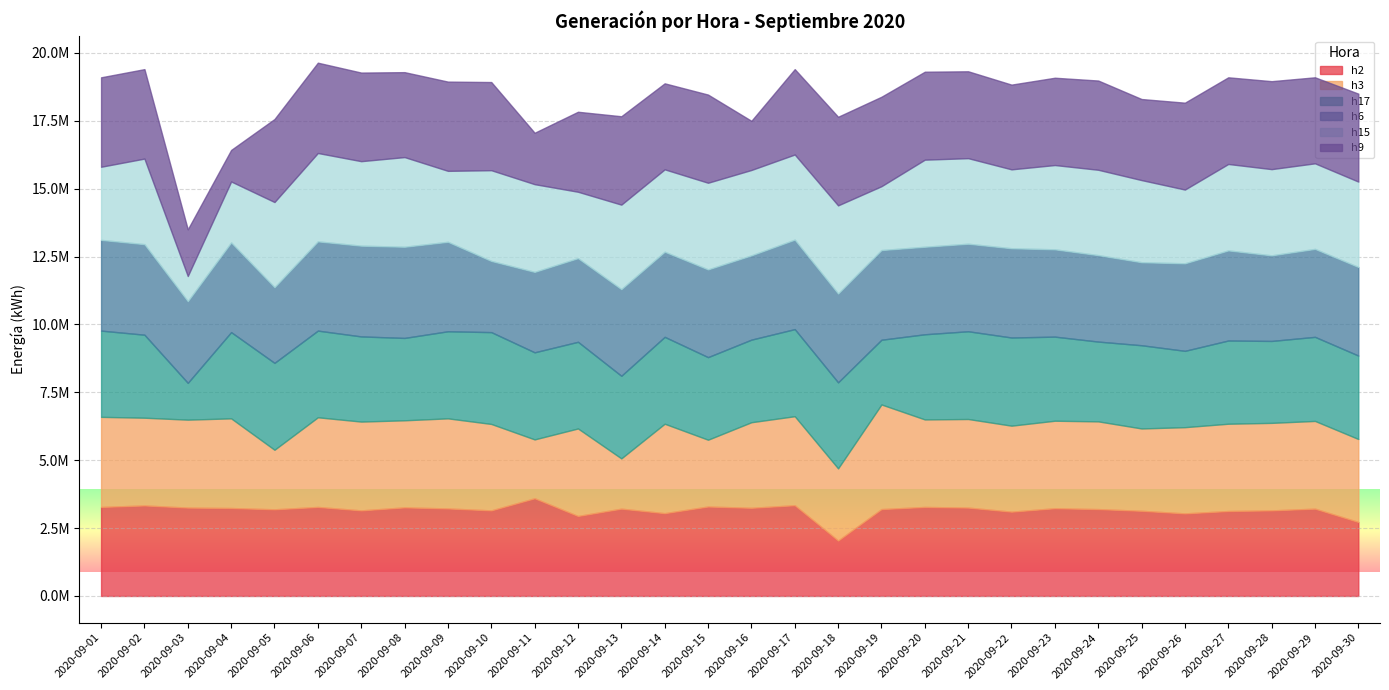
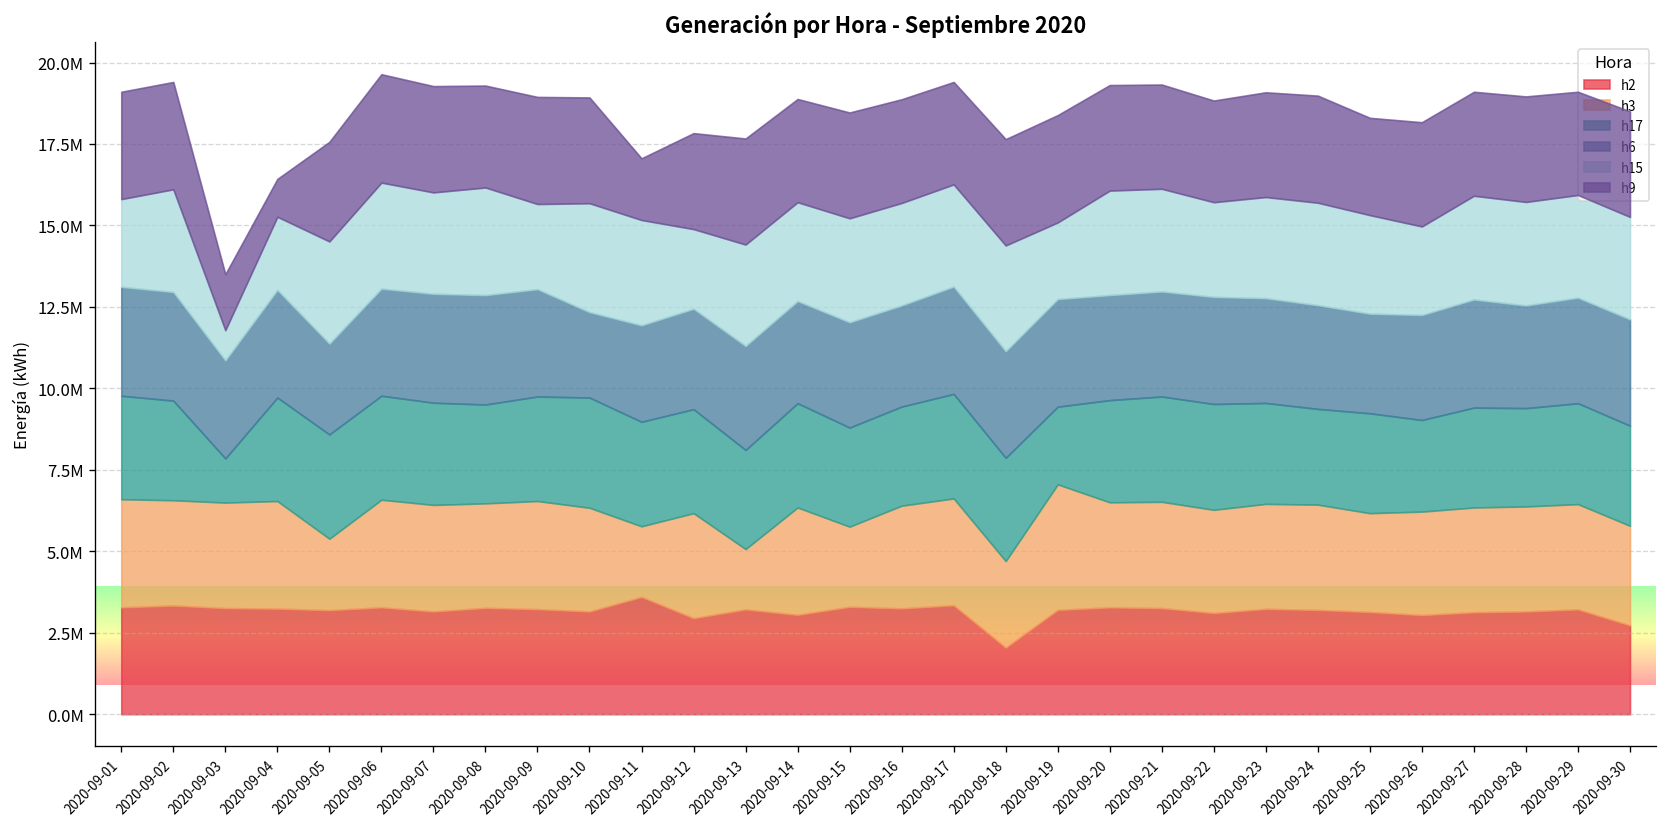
  {
    "h2": {
      "2020-09-01": 3300000,
      "2020-09-02": 3300000,
      "2020-09-03": 3300000,
      "2020-09-04": 3200000,
      "2020-09-05": 3200000,
      "2020-09-06": 3300000,
      "2020-09-07": 3200000,
      "2020-09-08": 3300000,
      "2020-09-09": 3200000,
      "2020-09-10": 3200000,
      "2020-09-11": 3600000,
      "2020-09-12": 2900000,
      "2020-09-13": 3200000,
      "2020-09-14": 3000000,
      "2020-09-15": 3300000,
      "2020-09-16": 3200000,
      "2020-09-17": 3300000,
      "2020-09-18": 2000000,
      "2020-09-19": 3200000,
      "2020-09-20": 3300000,
      "2020-09-21": 3300000,
      "2020-09-22": 3100000,
      "2020-09-23": 3200000,
      "2020-09-24": 3200000,
      "2020-09-25": 3100000,
      "2020-09-26": 3000000,
      "2020-09-27": 3100000,
      "2020-09-28": 3200000,
      "2020-09-29": 3200000,
      "2020-09-30": 2700000
    },
    "h3": {
      "2020-09-01": 3300000,
      "2020-09-02": 3200000,
      "2020-09-03": 3200000,
      "2020-09-04": 3300000,
      "2020-09-05": 2200000,
      "2020-09-06": 3300000,
      "2020-09-07": 3300000,
      "2020-09-08": 3200000,
      "2020-09-09": 3300000,
      "2020-09-10": 3200000,
      "2020-09-11": 2200000,
      "2020-09-12": 3200000,
      "2020-09-13": 1900000,
      "2020-09-14": 3300000,
      "2020-09-15": 2500000,
      "2020-09-16": 3200000,
      "2020-09-17": 3300000,
      "2020-09-18": 2700000,
      "2020-09-19": 3900000,
      "2020-09-20": 3200000,
      "2020-09-21": 3300000,
      "2020-09-22": 3200000,
      "2020-09-23": 3200000,
      "2020-09-24": 3200000,
      "2020-09-25": 3000000,
      "2020-09-26": 3200000,
      "2020-09-27": 3200000,
      "2020-09-28": 3200000,
      "2020-09-29": 3200000,
      "2020-09-30": 3100000
    },
    "h15": {
      "2020-09-01": 2700000,
      "2020-09-02": 3200000,
      "2020-09-03": 900000,
      "2020-09-04": 2200000,
      "2020-09-05": 3100000,
      "2020-09-06": 3300000,
      "2020-09-07": 3100000,
      "2020-09-08": 3300000,
      "2020-09-09": 2600000,
      "2020-09-10": 3300000,
      "2020-09-11": 3200000,
      "2020-09-12": 2400000,
      "2020-09-13": 3100000,
      "2020-09-14": 3000000,
      "2020-09-15": 3200000,
      "2020-09-16": 3100000,
      "2020-09-17": 3100000,
      "2020-09-18": 3200000,
      "2020-09-19": 2400000,
      "2020-09-20": 3200000,
      "2020-09-21": 3200000,
      "2020-09-22": 2900000,
      "2020-09-23": 3100000,
      "2020-09-24": 3100000,
      "2020-09-25": 3000000,
      "2020-09-26": 2700000,
      "2020-09-27": 3200000,
      "2020-09-28": 3200000,
      "2020-09-29": 3200000,
      "2020-09-30": 3100000
    },
    "h9": {
      "2020-09-01": 3300000,
      "2020-09-02": 3300000,
      "2020-09-03": 1700000,
      "2020-09-04": 1200000,
      "2020-09-05": 3100000,
      "2020-09-06": 3300000,
      "2020-09-07": 3300000,
      "2020-09-08": 3100000,
      "2020-09-09": 3300000,
      "2020-09-10": 3200000,
      "2020-09-11": 1900000,
      "2020-09-12": 2900000,
      "2020-09-13": 3300000,
      "2020-09-14": 3200000,
      "2020-09-15": 3200000,
-     "2020-09-16": 1800000,
+     "2020-09-16": 3200000,
      "2020-09-17": 3100000,
      "2020-09-18": 3300000,
      "2020-09-19": 3300000,
      "2020-09-20": 3200000,
      "2020-09-21": 3200000,
      "2020-09-22": 3100000,
      "2020-09-23": 3200000,
      "2020-09-24": 3300000,
      "2020-09-25": 3000000,
      "2020-09-26": 3200000,
      "2020-09-27": 3200000,
      "2020-09-28": 3200000,
      "2020-09-29": 3200000
    }
  }
